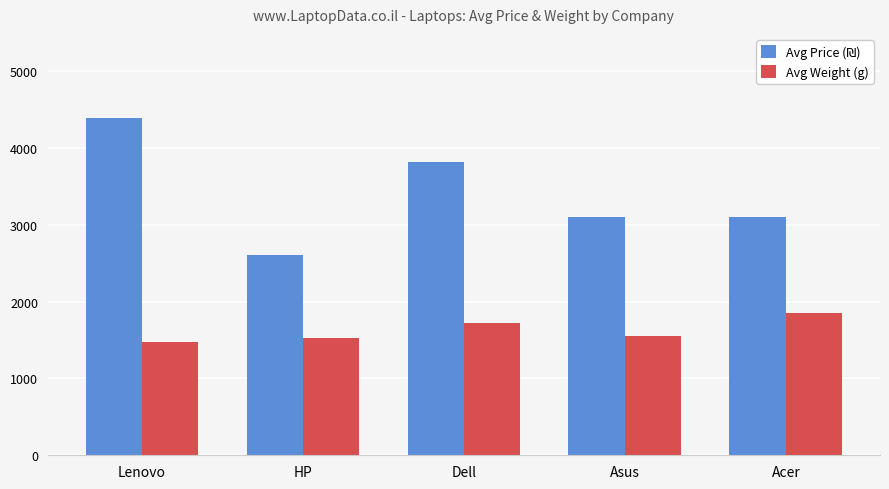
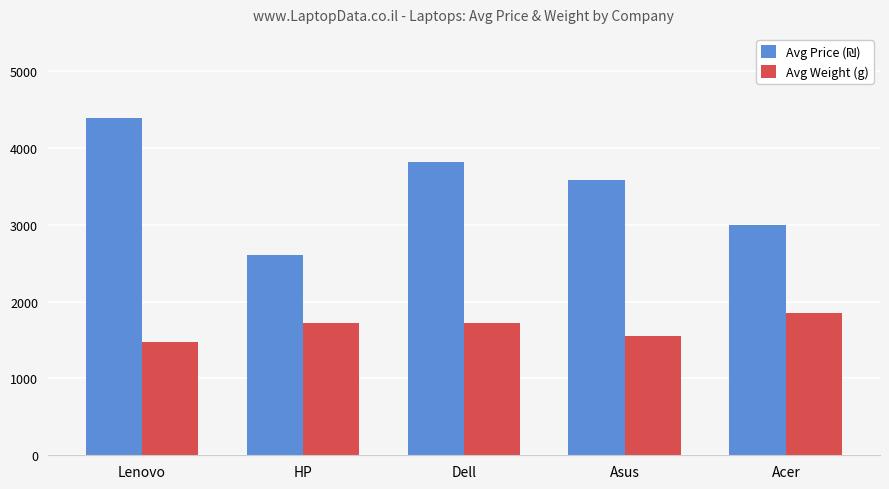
  {
    "Avg Price (₪)": {
      "Lenovo": 4400,
      "HP": 2600,
      "Dell": 3800,
-     "Asus": 3100,
-     "Acer": 3100
+     "Asus": 3600,
+     "Acer": 3000
    },
    "Avg Weight (g)": {
      "Lenovo": 1500,
-     "HP": 1500,
+     "HP": 1700,
      "Dell": 1700,
      "Asus": 1600,
      "Acer": 1900
    }
  }
